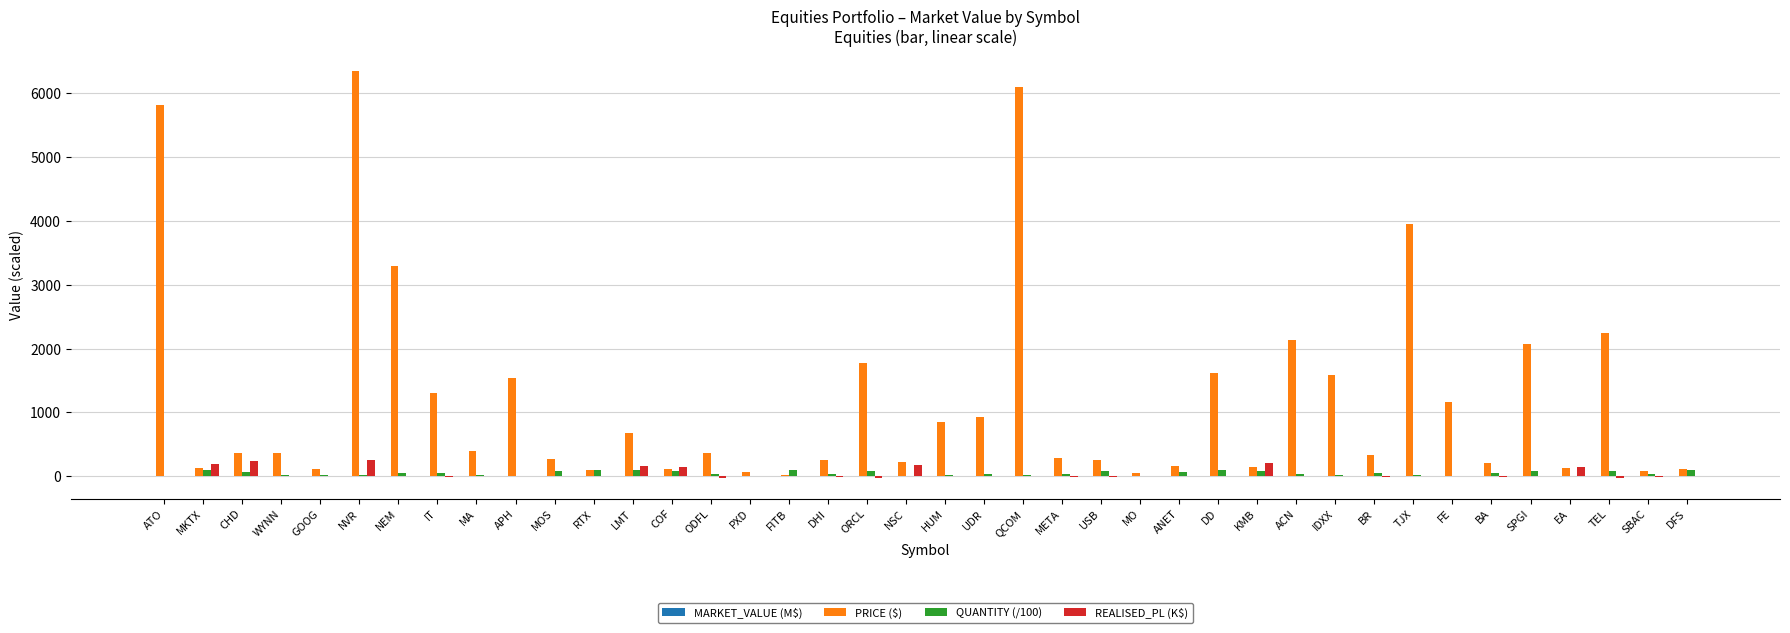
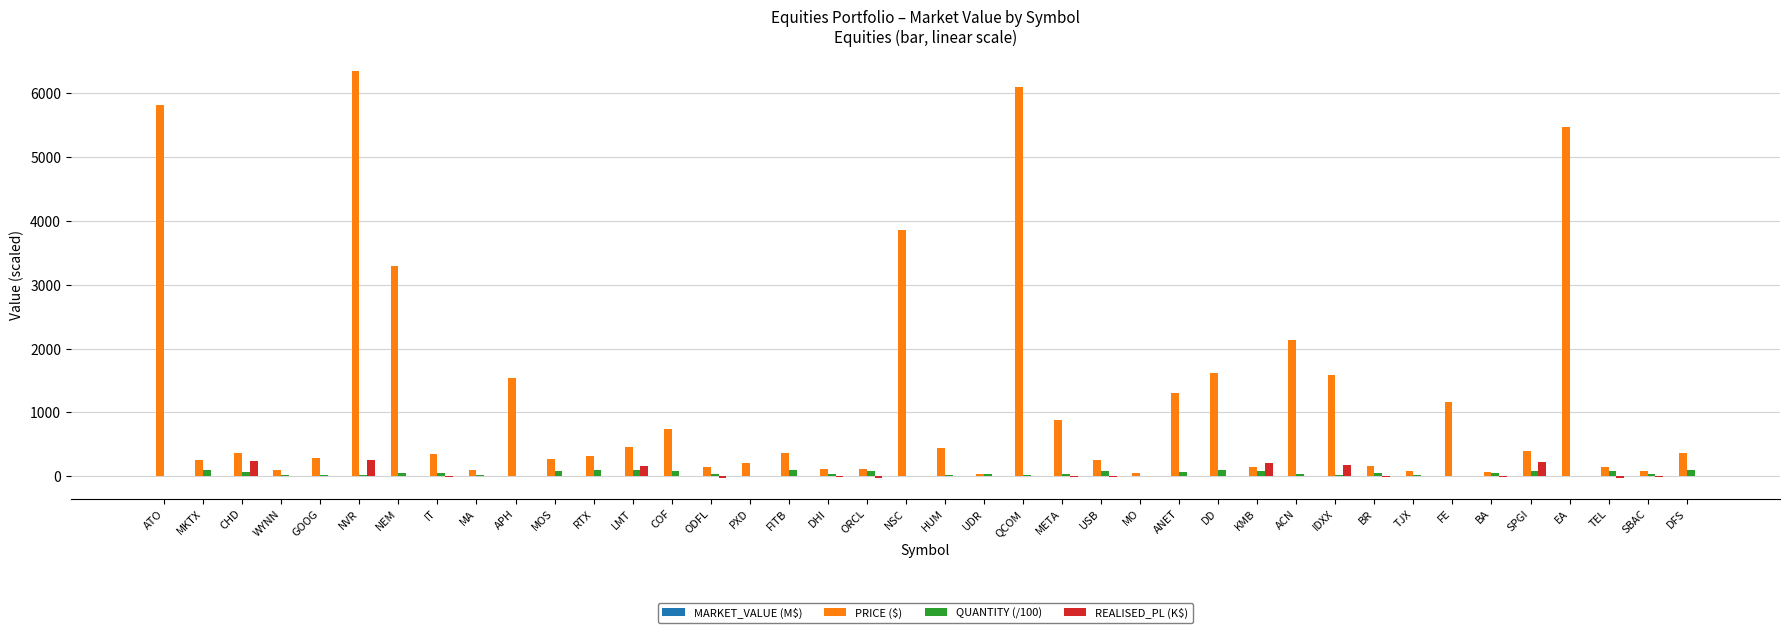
  {
    "PRICE ($)": {
      "ATO": 5800,
-     "MKTX": 100,
+     "MKTX": 300,
      "CHD": 400,
-     "WYNN": 400,
-     "GOOG": 100,
+     "WYNN": 100,
+     "GOOG": 300,
      "NVR": 6400,
      "NEM": 3300,
-     "IT": 1300,
-     "MA": 400,
+     "IT": 400,
+     "MA": 100,
      "APH": 1500,
      "MOS": 300,
-     "RTX": 100,
-     "LMT": 700,
-     "COF": 100,
-     "ODFL": 400,
-     "PXD": 100,
-     "FITB": 0,
-     "DHI": 300,
-     "ORCL": 1800,
-     "NSC": 200,
-     "HUM": 800,
-     "UDR": 900,
+     "RTX": 300,
+     "LMT": 500,
+     "COF": 700,
+     "ODFL": 100,
+     "PXD": 200,
+     "FITB": 400,
+     "DHI": 100,
+     "ORCL": 100,
+     "NSC": 3900,
+     "HUM": 400,
+     "UDR": 0,
      "QCOM": 6100,
-     "META": 300,
+     "META": 900,
      "USB": 300,
      "MO": 0,
-     "ANET": 200,
+     "ANET": 1300,
      "DD": 1600,
      "KMB": 100,
      "ACN": 2100,
      "IDXX": 1600,
-     "BR": 300,
-     "TJX": 4000,
+     "BR": 200,
+     "TJX": 100,
      "FE": 1200,
-     "BA": 200,
-     "SPGI": 2100,
-     "EA": 100,
-     "TEL": 2200,
+     "BA": 100,
+     "SPGI": 400,
+     "EA": 5500,
+     "TEL": 100,
      "SBAC": 100,
-     "DFS": 100
+     "DFS": 400
    },
    "QUANTITY (/100)": {
      "MKTX": 100,
      "CHD": 100,
      "NEM": 100,
      "IT": 100,
      "MOS": 100,
      "RTX": 100,
      "LMT": 100,
      "COF": 100,
      "FITB": 100,
      "DHI": 0,
      "ORCL": 100,
      "USB": 100,
      "ANET": 100,
      "DD": 100,
      "KMB": 100,
      "BR": 0,
      "BA": 100,
      "SPGI": 100,
      "TEL": 100,
      "DFS": 100
    },
    "REALISED_PL (K$)": {
-     "MKTX": 200,
+     "MKTX": 0,
      "CHD": 200,
      "NVR": 300,
      "LMT": 200,
-     "COF": 100,
-     "NSC": 200,
+     "COF": 0,
+     "NSC": 0,
      "KMB": 200,
-     "IDXX": 0,
-     "SPGI": 0,
-     "EA": 200
+     "IDXX": 200,
+     "SPGI": 200,
+     "EA": 0
    }
  }
